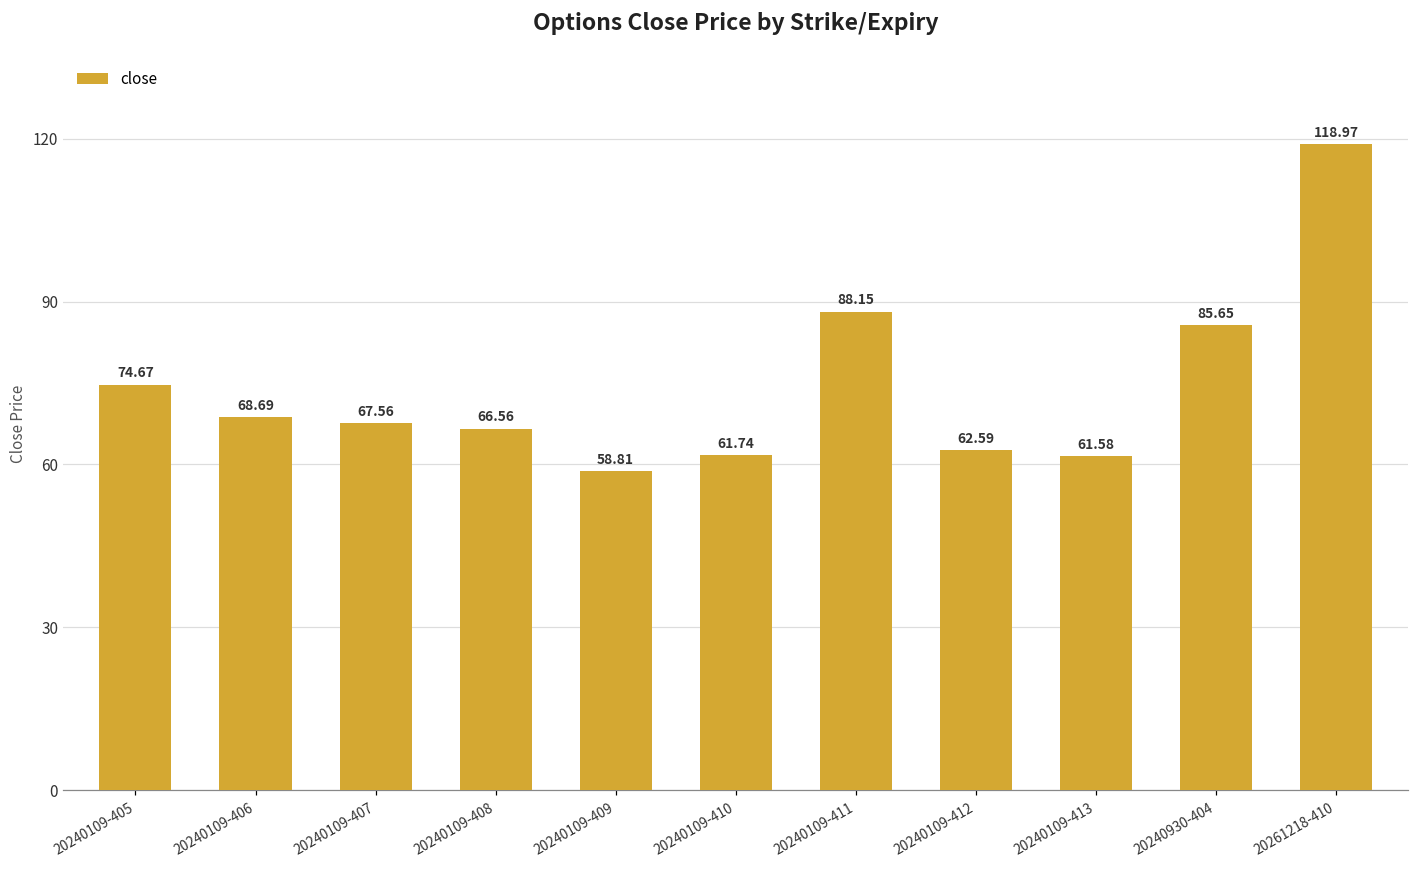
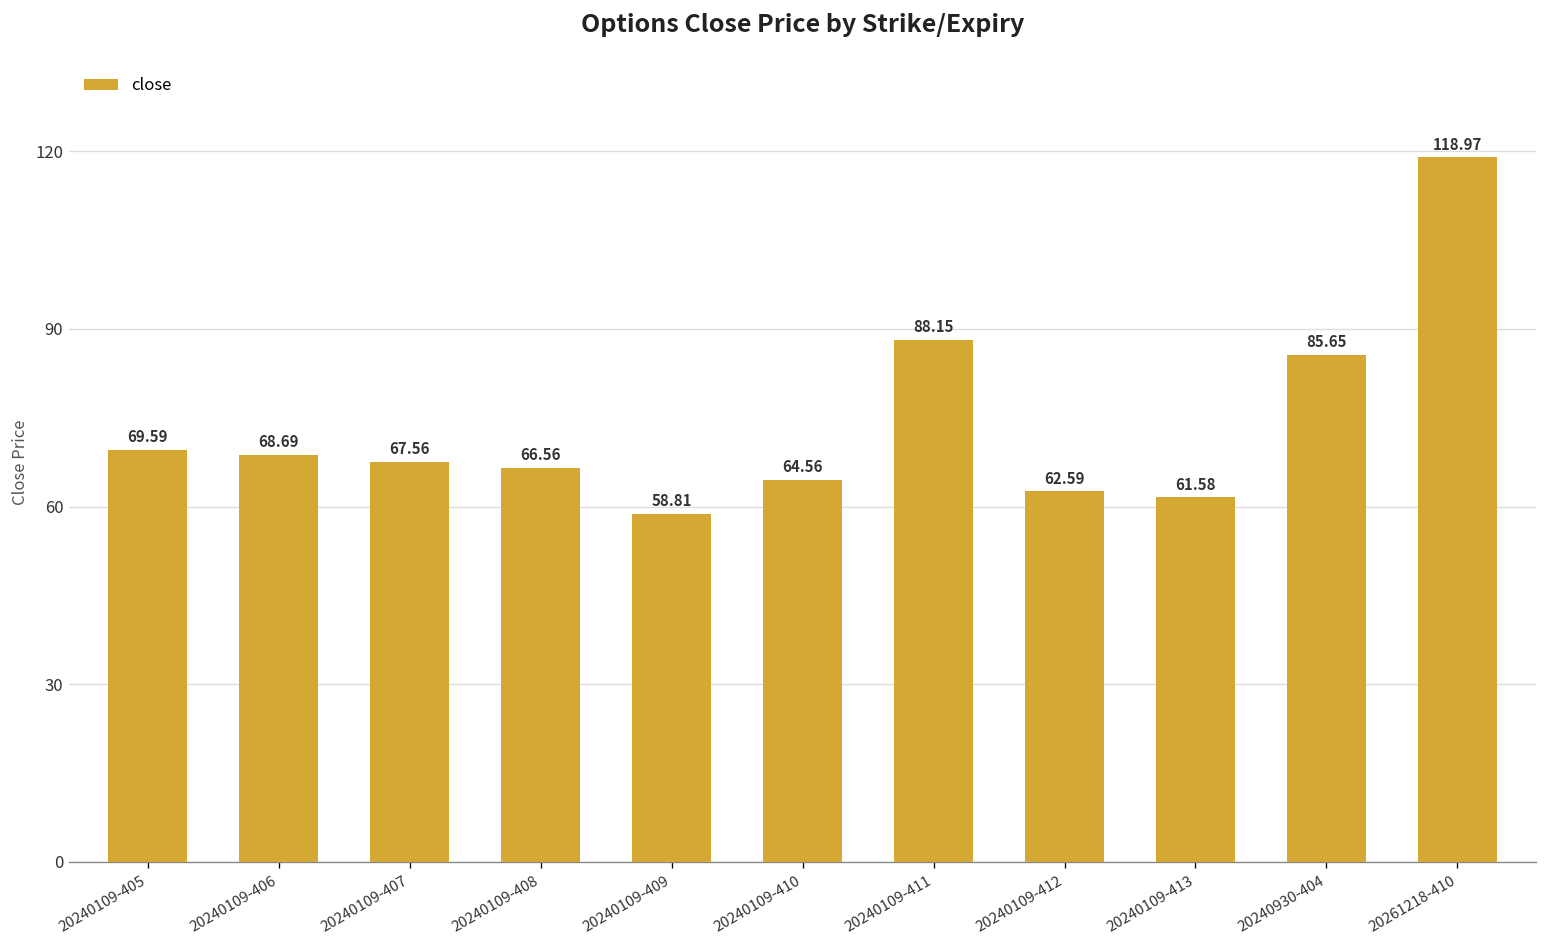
  {
-   "20240109-405": 74.67,
+   "20240109-405": 69.59,
    "20240109-406": 68.69,
    "20240109-407": 67.56,
    "20240109-408": 66.56,
    "20240109-409": 58.81,
-   "20240109-410": 61.74,
+   "20240109-410": 64.56,
    "20240109-411": 88.15,
    "20240109-412": 62.59,
    "20240109-413": 61.58,
    "20240930-404": 85.65,
    "20261218-410": 118.97
  }
